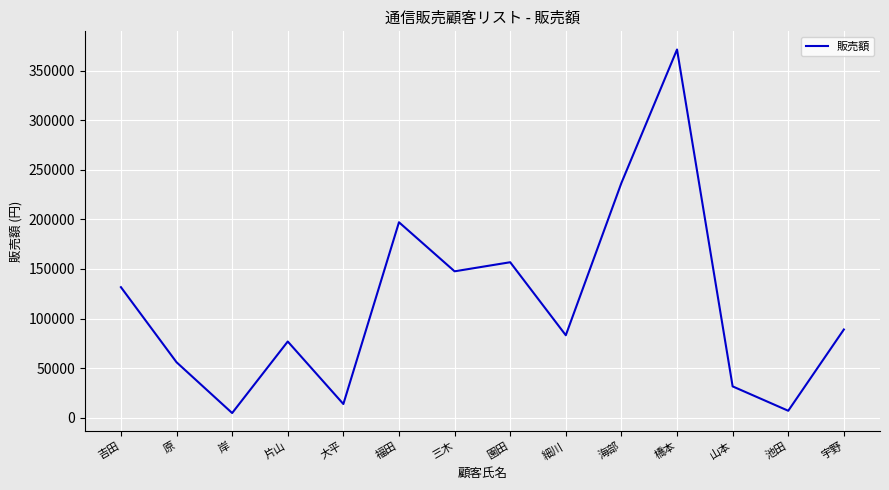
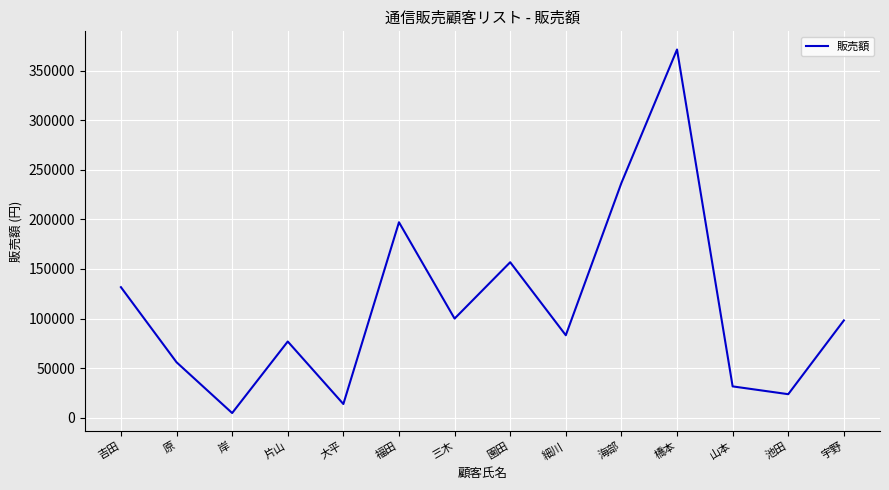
  {
    "吉田": 130000,
    "原": 60000,
    "岸": 0,
    "片山": 80000,
    "大平": 10000,
    "福田": 200000,
-   "三木": 150000,
+   "三木": 100000,
    "園田": 160000,
    "細川": 80000,
    "海部": 240000,
    "橋本": 370000,
    "山本": 30000,
-   "池田": 10000,
-   "宇野": 90000
+   "池田": 20000,
+   "宇野": 100000
  }
